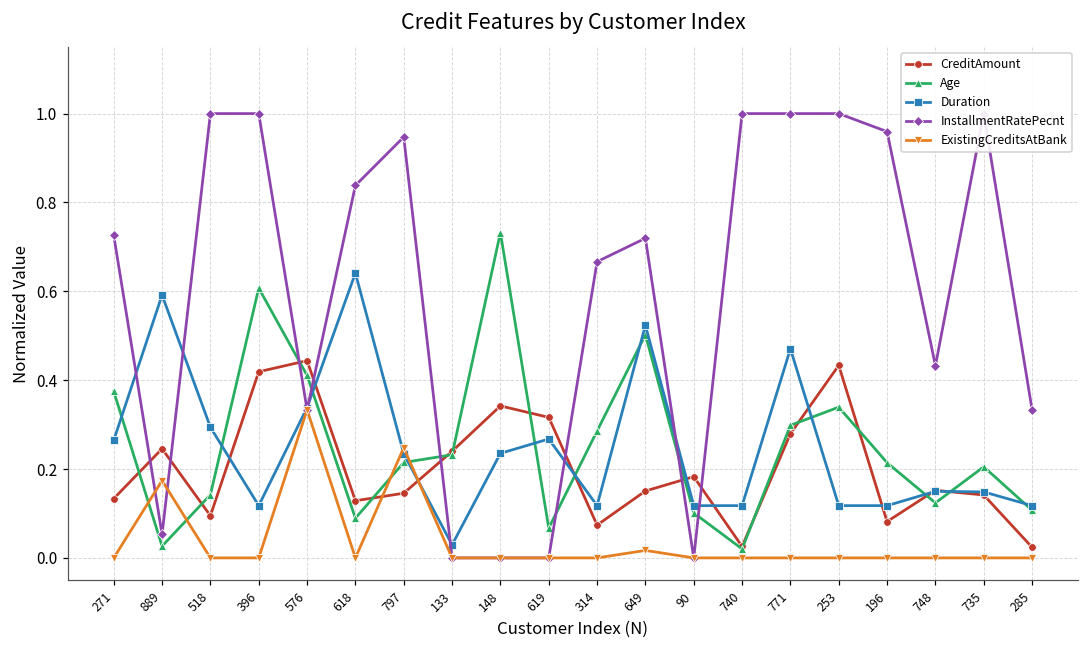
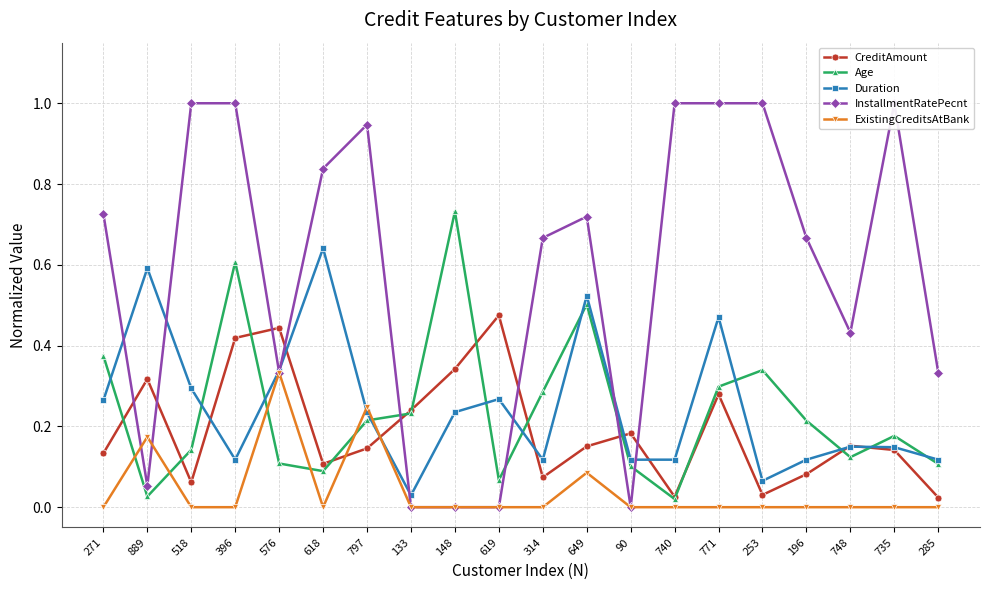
  {
    "CreditAmount": {
      "271": 0.13,
-     "889": 0.25,
-     "518": 0.09,
+     "889": 0.32,
+     "518": 0.06,
      "396": 0.42,
      "576": 0.44,
-     "618": 0.13,
+     "618": 0.11,
      "797": 0.15,
      "133": 0.24,
      "148": 0.34,
-     "619": 0.32,
+     "619": 0.47,
      "314": 0.07,
      "649": 0.15,
      "90": 0.18,
      "771": 0.28,
-     "253": 0.43,
+     "253": 0.03,
      "196": 0.08,
      "735": 0.14,
      "285": 0.02
    },
    "Age": {
      "271": 0.38,
      "889": 0.03,
      "518": 0.14,
      "396": 0.61,
-     "576": 0.41,
+     "576": 0.11,
      "618": 0.09,
      "797": 0.21,
      "133": 0.23,
      "148": 0.73,
      "619": 0.07,
      "314": 0.29,
      "649": 0.50,
      "90": 0.10,
      "771": 0.30,
      "253": 0.34,
      "196": 0.21,
      "748": 0.12,
-     "735": 0.21,
+     "735": 0.18,
      "285": 0.11
    },
    "Duration": {
      "271": 0.26,
      "889": 0.59,
      "518": 0.29,
      "396": 0.12,
      "618": 0.64,
      "797": 0.23,
      "133": 0.03,
      "148": 0.24,
      "619": 0.27,
      "314": 0.12,
      "649": 0.52,
      "90": 0.12,
      "740": 0.12,
      "771": 0.47,
-     "253": 0.12,
+     "253": 0.07,
      "196": 0.12,
      "735": 0.15,
      "285": 0.12
    },
    "InstallmentRatePecnt": {
      "271": 0.73,
      "889": 0.05,
      "518": 1.00,
      "396": 1.00,
      "618": 0.84,
      "797": 0.95,
      "314": 0.67,
      "649": 0.72,
      "740": 1.00,
      "771": 1.00,
      "253": 1.00,
-     "196": 0.96,
+     "196": 0.67,
      "748": 0.43,
      "285": 0.33
    },
    "ExistingCreditsAtBank": {
      "271": 0.00,
      "889": 0.17,
      "518": 0.00,
      "396": 0.00,
      "618": 0.00,
      "797": 0.25,
      "314": 0.00,
-     "649": 0.02,
+     "649": 0.09,
      "740": 0.00,
      "771": 0.00,
      "253": 0.00,
      "196": 0.00,
      "748": 0.00,
      "735": 0.00,
      "285": 0.00
    }
  }
